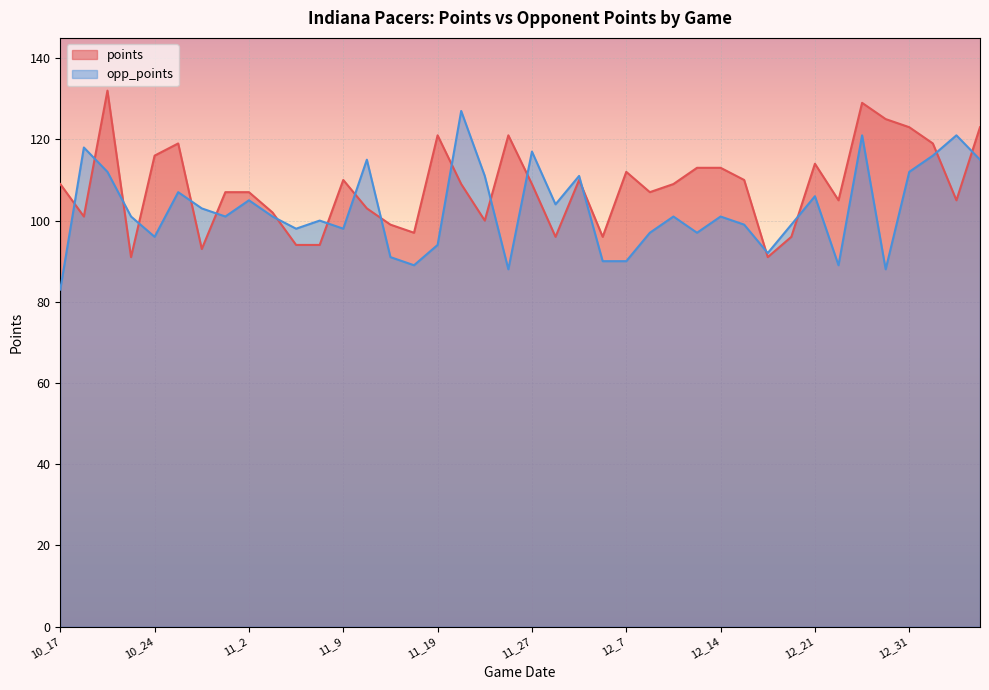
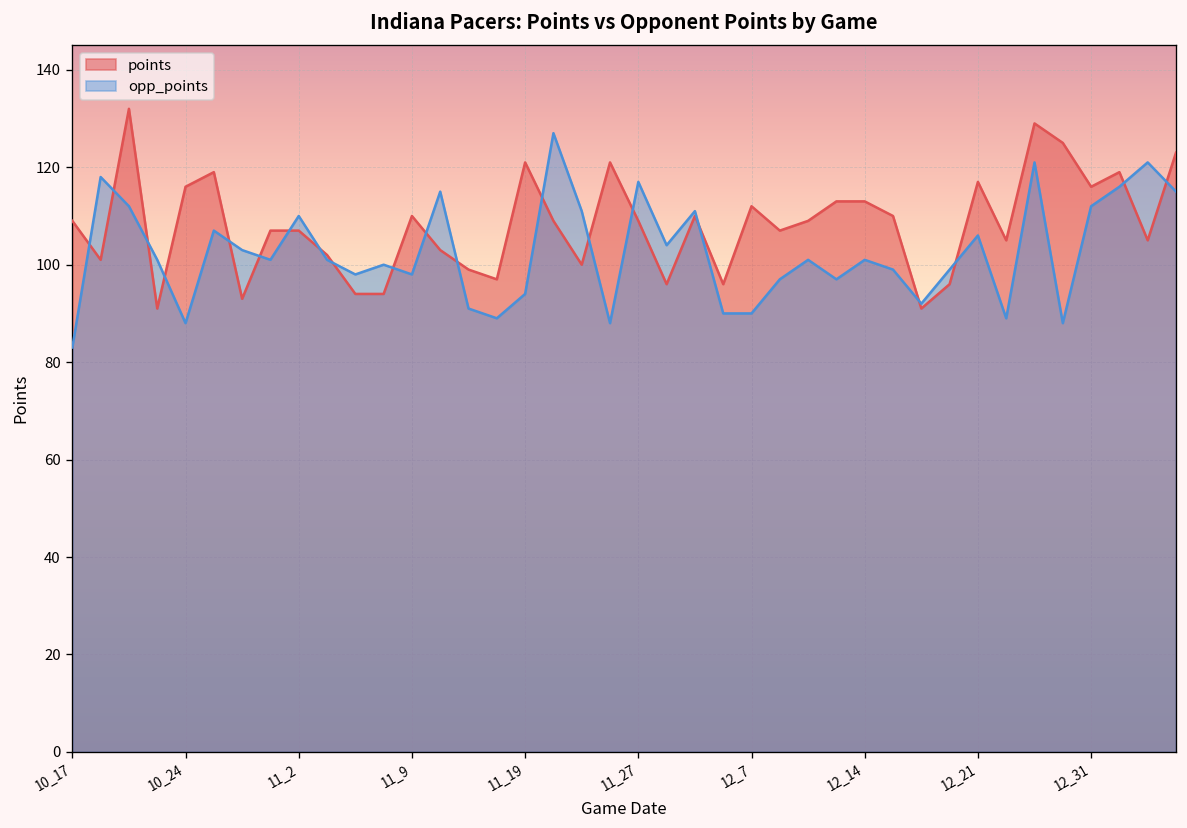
  {
    "points": {
      "10_17": 109,
      "10_24": 116,
      "11_2": 107,
      "11_9": 110,
      "11_19": 121,
      "11_27": 109,
      "12_7": 112,
      "12_14": 113,
-     "12_21": 114,
-     "12_31": 123
+     "12_21": 117,
+     "12_31": 116
    },
    "opp_points": {
      "10_17": 83,
-     "10_24": 96,
-     "11_2": 105,
+     "10_24": 88,
+     "11_2": 110,
      "11_9": 98,
      "11_19": 94,
      "11_27": 117,
      "12_7": 90,
      "12_14": 101,
      "12_21": 106,
      "12_31": 112
    }
  }
